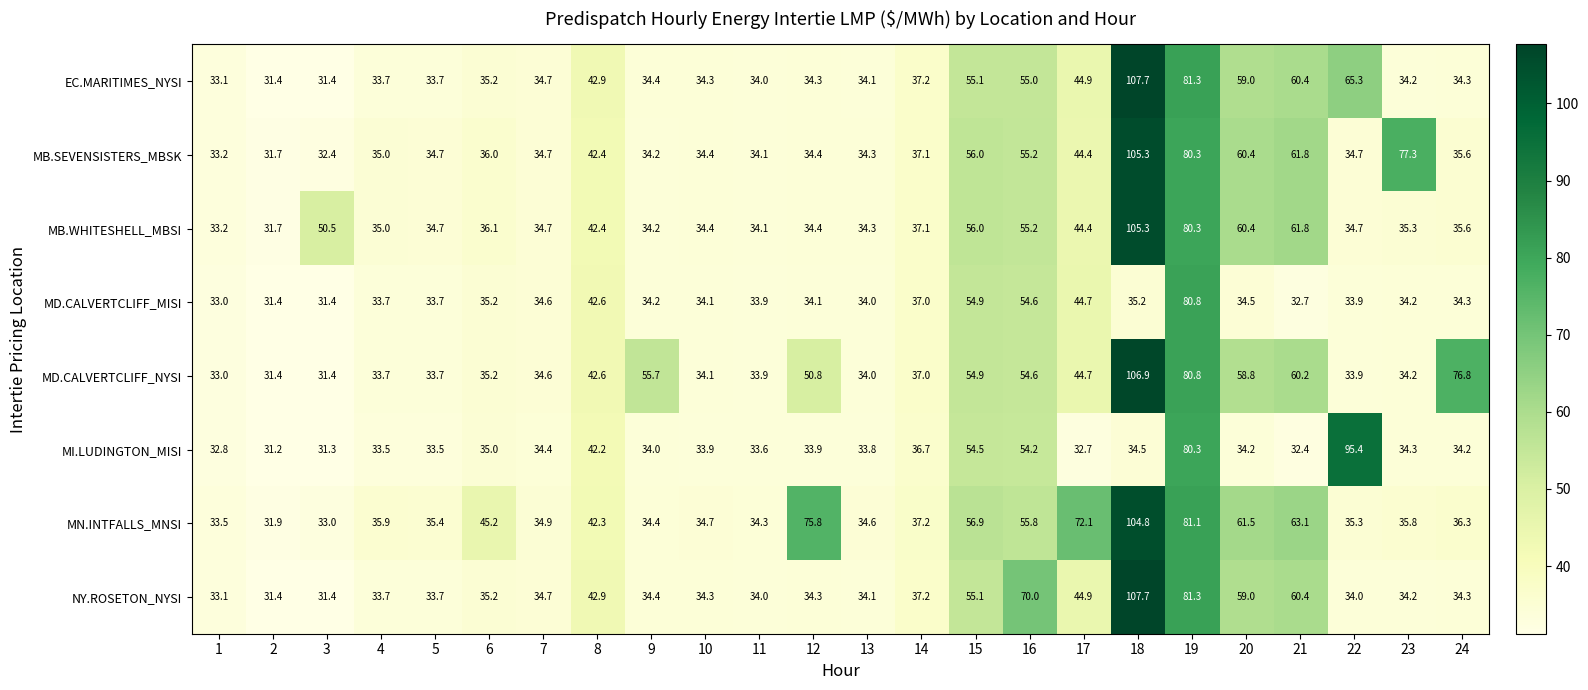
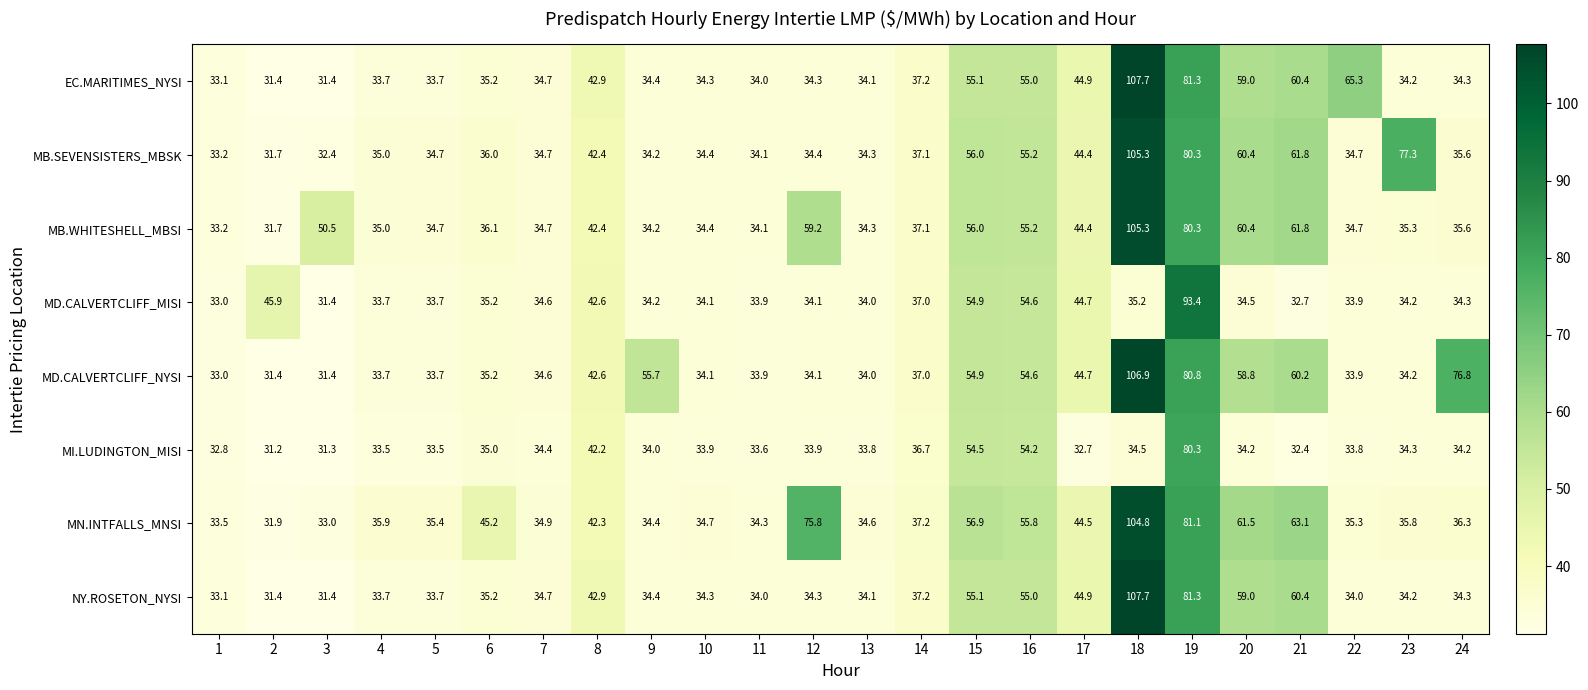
  {
    "EC.MARITIMES_NYSI": {
      "1": 33.1,
      "2": 31.4,
      "3": 31.4,
      "4": 33.7,
      "5": 33.7,
      "6": 35.2,
      "7": 34.7,
      "8": 42.9,
      "9": 34.4,
      "10": 34.3,
      "11": 34.0,
      "12": 34.3,
      "13": 34.1,
      "14": 37.2,
      "15": 55.1,
      "16": 55.0,
      "17": 44.9,
      "18": 107.7,
      "19": 81.3,
      "20": 59.0,
      "21": 60.4,
      "22": 65.3,
      "23": 34.2,
      "24": 34.3
    },
    "MB.SEVENSISTERS_MBSK": {
      "1": 33.2,
      "2": 31.7,
      "3": 32.4,
      "4": 35.0,
      "5": 34.7,
      "6": 36.0,
      "7": 34.7,
      "8": 42.4,
      "9": 34.2,
      "10": 34.4,
      "11": 34.1,
      "12": 34.4,
      "13": 34.3,
      "14": 37.1,
      "15": 56.0,
      "16": 55.2,
      "17": 44.4,
      "18": 105.3,
      "19": 80.3,
      "20": 60.4,
      "21": 61.8,
      "22": 34.7,
      "23": 77.3,
      "24": 35.6
    },
    "MB.WHITESHELL_MBSI": {
      "1": 33.2,
      "2": 31.7,
      "3": 50.5,
      "4": 35.0,
      "5": 34.7,
      "6": 36.1,
      "7": 34.7,
      "8": 42.4,
      "9": 34.2,
      "10": 34.4,
      "11": 34.1,
-     "12": 34.4,
+     "12": 59.2,
      "13": 34.3,
      "14": 37.1,
      "15": 56.0,
      "16": 55.2,
      "17": 44.4,
      "18": 105.3,
      "19": 80.3,
      "20": 60.4,
      "21": 61.8,
      "22": 34.7,
      "23": 35.3,
      "24": 35.6
    },
    "MD.CALVERTCLIFF_MISI": {
      "1": 33.0,
-     "2": 31.4,
+     "2": 45.9,
      "3": 31.4,
      "4": 33.7,
      "5": 33.7,
      "6": 35.2,
      "7": 34.6,
      "8": 42.6,
      "9": 34.2,
      "10": 34.1,
      "11": 33.9,
      "12": 34.1,
      "13": 34.0,
      "14": 37.0,
      "15": 54.9,
      "16": 54.6,
      "17": 44.7,
      "18": 35.2,
-     "19": 80.8,
+     "19": 93.4,
      "20": 34.5,
      "21": 32.7,
      "22": 33.9,
      "23": 34.2,
      "24": 34.3
    },
    "MD.CALVERTCLIFF_NYSI": {
      "1": 33.0,
      "2": 31.4,
      "3": 31.4,
      "4": 33.7,
      "5": 33.7,
      "6": 35.2,
      "7": 34.6,
      "8": 42.6,
      "9": 55.7,
      "10": 34.1,
      "11": 33.9,
-     "12": 50.8,
+     "12": 34.1,
      "13": 34.0,
      "14": 37.0,
      "15": 54.9,
      "16": 54.6,
      "17": 44.7,
      "18": 106.9,
      "19": 80.8,
      "20": 58.8,
      "21": 60.2,
      "22": 33.9,
      "23": 34.2,
      "24": 76.8
    },
    "MI.LUDINGTON_MISI": {
      "1": 32.8,
      "2": 31.2,
      "3": 31.3,
      "4": 33.5,
      "5": 33.5,
      "6": 35.0,
      "7": 34.4,
      "8": 42.2,
      "9": 34.0,
      "10": 33.9,
      "11": 33.6,
      "12": 33.9,
      "13": 33.8,
      "14": 36.7,
      "15": 54.5,
      "16": 54.2,
      "17": 32.7,
      "18": 34.5,
      "19": 80.3,
      "20": 34.2,
      "21": 32.4,
-     "22": 95.4,
+     "22": 33.8,
      "23": 34.3,
      "24": 34.2
    },
    "MN.INTFALLS_MNSI": {
      "1": 33.5,
      "2": 31.9,
      "3": 33.0,
      "4": 35.9,
      "5": 35.4,
      "6": 45.2,
      "7": 34.9,
      "8": 42.3,
      "9": 34.4,
      "10": 34.7,
      "11": 34.3,
      "12": 75.8,
      "13": 34.6,
      "14": 37.2,
      "15": 56.9,
      "16": 55.8,
-     "17": 72.1,
+     "17": 44.5,
      "18": 104.8,
      "19": 81.1,
      "20": 61.5,
      "21": 63.1,
      "22": 35.3,
      "23": 35.8,
      "24": 36.3
    },
    "NY.ROSETON_NYSI": {
      "1": 33.1,
      "2": 31.4,
      "3": 31.4,
      "4": 33.7,
      "5": 33.7,
      "6": 35.2,
      "7": 34.7,
      "8": 42.9,
      "9": 34.4,
      "10": 34.3,
      "11": 34.0,
      "12": 34.3,
      "13": 34.1,
      "14": 37.2,
      "15": 55.1,
-     "16": 70.0,
+     "16": 55.0,
      "17": 44.9,
      "18": 107.7,
      "19": 81.3,
      "20": 59.0,
      "21": 60.4,
      "22": 34.0,
      "23": 34.2,
      "24": 34.3
    }
  }
